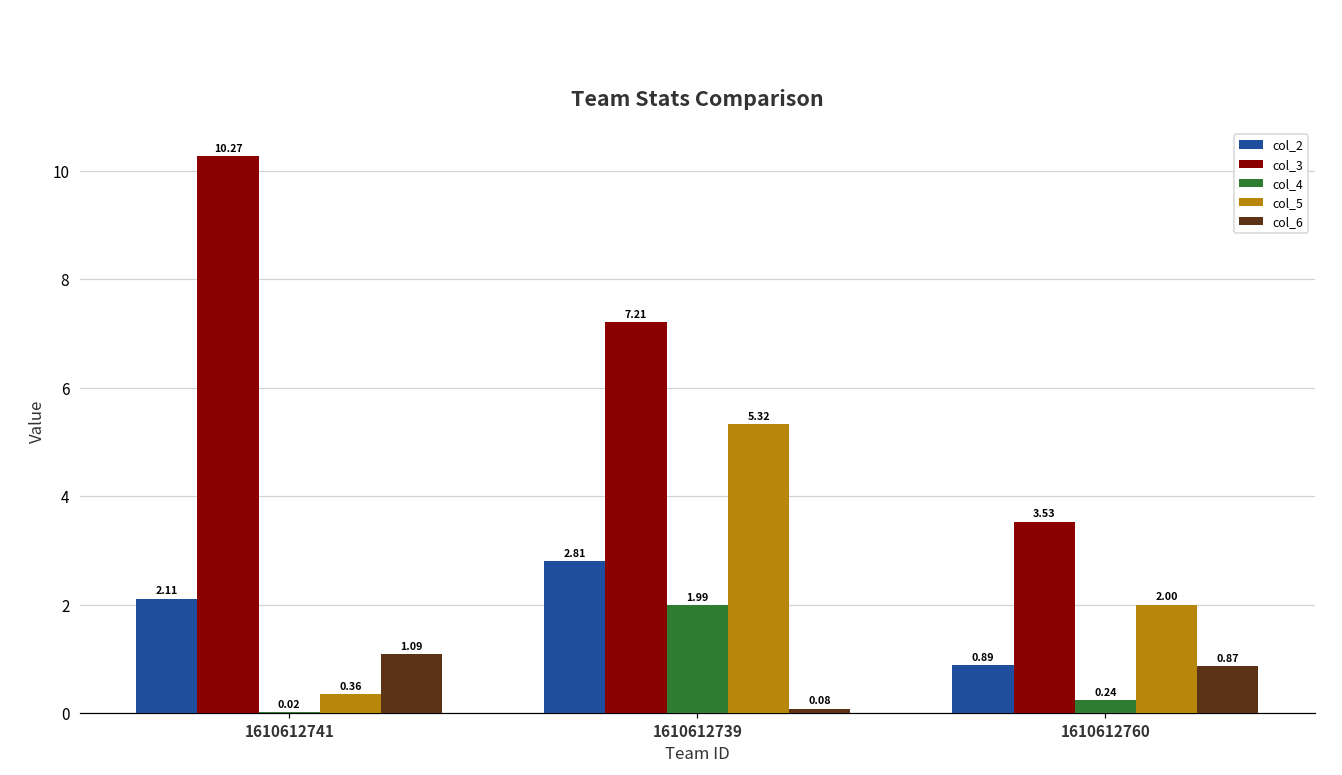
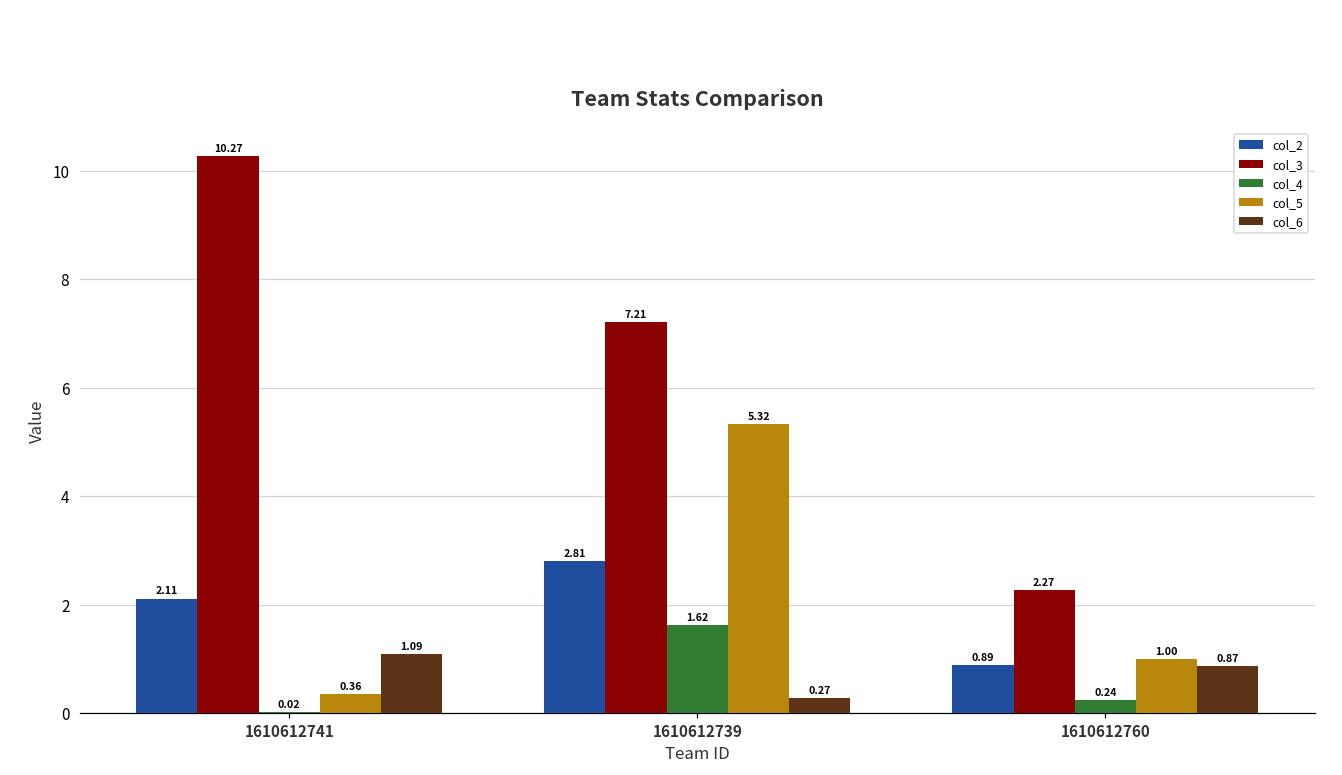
  {
    "col_2": {
      "1610612741": 2.11,
      "1610612739": 2.81,
      "1610612760": 0.89
    },
    "col_3": {
      "1610612741": 10.27,
      "1610612739": 7.21,
-     "1610612760": 3.53
+     "1610612760": 2.27
    },
    "col_4": {
      "1610612741": 0.02,
-     "1610612739": 1.99,
+     "1610612739": 1.62,
      "1610612760": 0.24
    },
    "col_5": {
      "1610612741": 0.36,
      "1610612739": 5.32,
-     "1610612760": 2.00
+     "1610612760": 1.00
    },
    "col_6": {
      "1610612741": 1.09,
-     "1610612739": 0.08,
+     "1610612739": 0.27,
      "1610612760": 0.87
    }
  }
